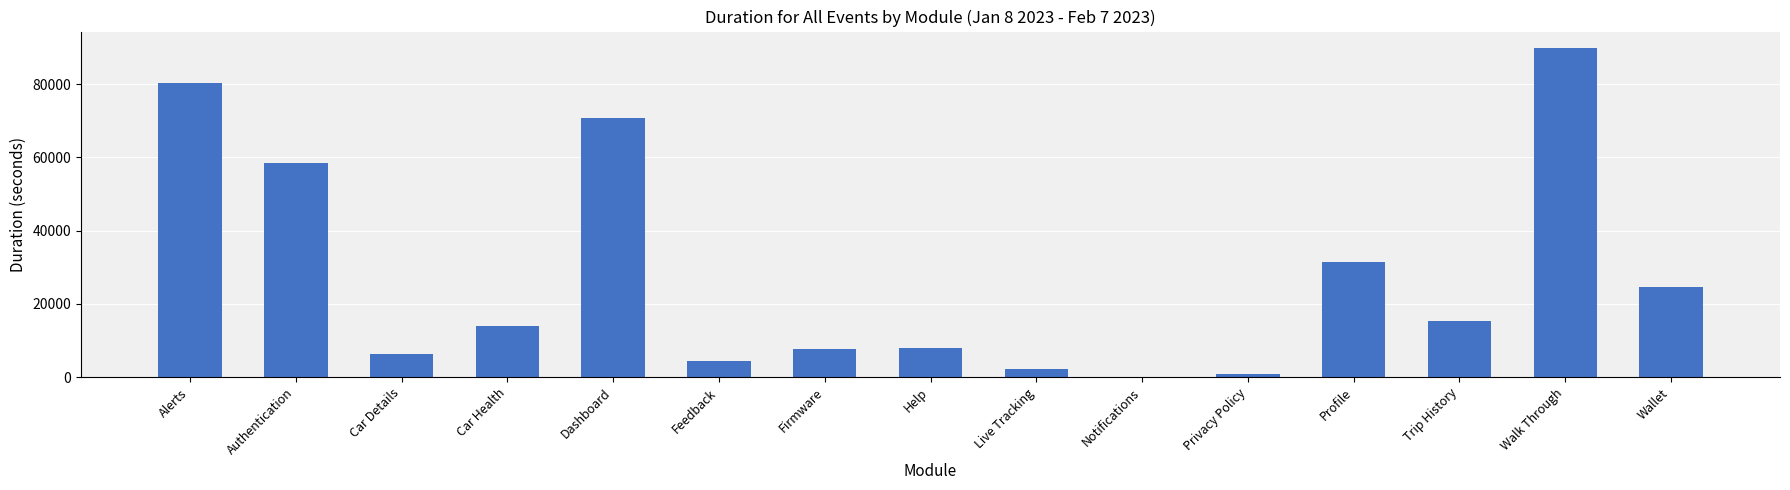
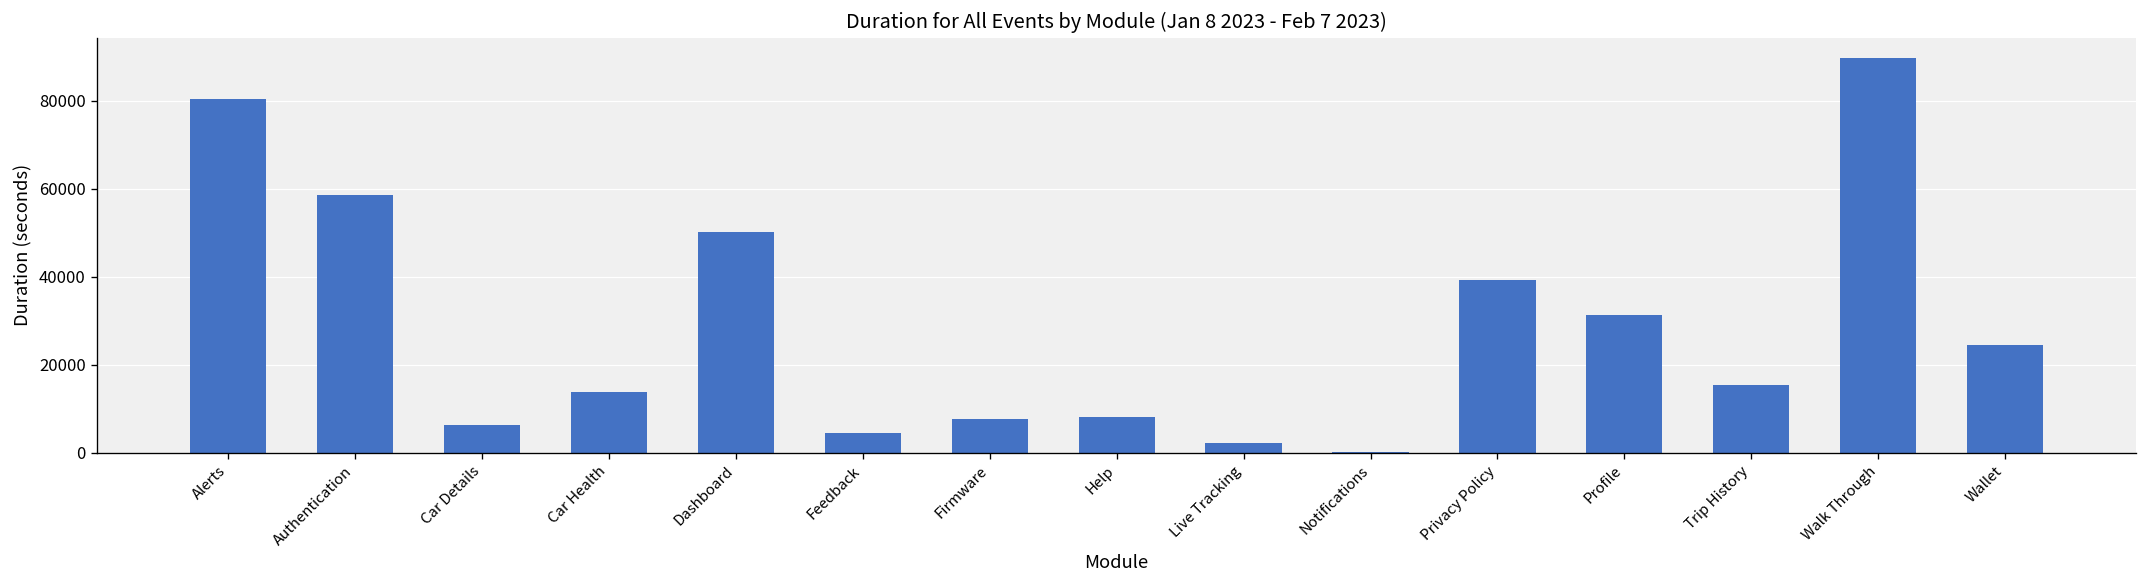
  {
    "Alerts": 80000,
    "Authentication": 59000,
    "Car Details": 6000,
    "Car Health": 14000,
-   "Dashboard": 71000,
+   "Dashboard": 50000,
    "Feedback": 4000,
    "Firmware": 8000,
    "Help": 8000,
    "Live Tracking": 2000,
-   "Privacy Policy": 1000,
+   "Privacy Policy": 39000,
    "Profile": 31000,
    "Trip History": 15000,
    "Walk Through": 90000,
    "Wallet": 25000
  }
